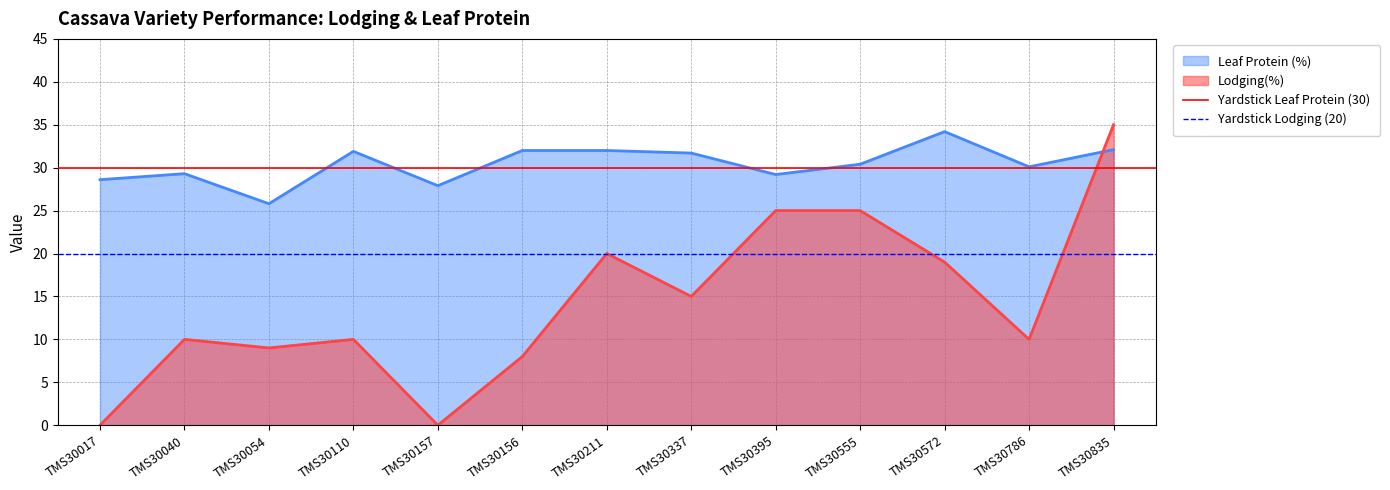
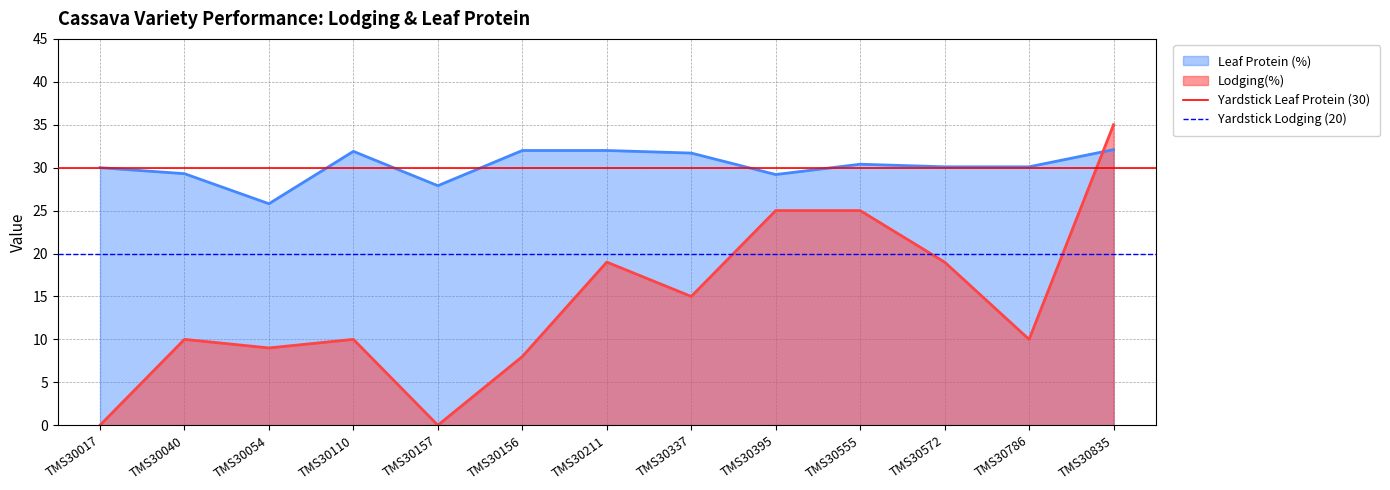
  {
    "Leaf Protein (%)": {
-     "TMS30017": 29,
+     "TMS30017": 30,
      "TMS30040": 29,
      "TMS30054": 26,
      "TMS30110": 32,
      "TMS30157": 28,
      "TMS30156": 32,
      "TMS30211": 32,
      "TMS30337": 32,
      "TMS30395": 29,
      "TMS30555": 30,
-     "TMS30572": 34,
+     "TMS30572": 30,
      "TMS30786": 30,
      "TMS30835": 32
    },
    "Lodging(%)": {
      "TMS30017": 0,
      "TMS30040": 10,
      "TMS30054": 9,
      "TMS30110": 10,
      "TMS30157": 0,
      "TMS30156": 8,
-     "TMS30211": 20,
+     "TMS30211": 19,
      "TMS30337": 15,
      "TMS30395": 25,
      "TMS30555": 25,
      "TMS30572": 19,
      "TMS30786": 10,
      "TMS30835": 35
    }
  }
